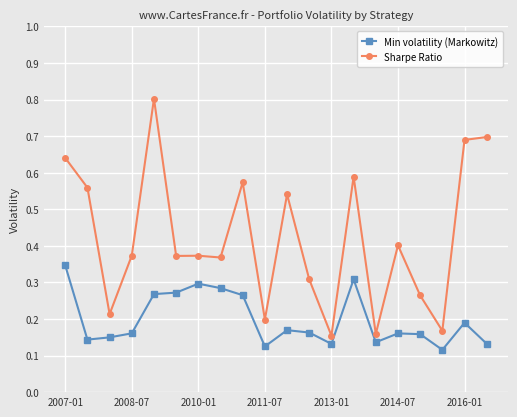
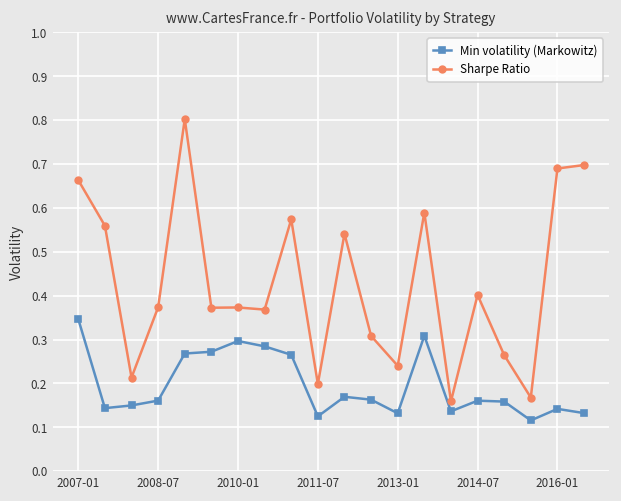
  {
    "Min volatility (Markowitz)": {
      "2007-01": 0.35,
      "2008-07": 0.16,
      "2010-01": 0.30,
      "2011-07": 0.12,
      "2013-01": 0.13,
      "2014-07": 0.16,
-     "2016-01": 0.19
+     "2016-01": 0.14
    },
    "Sharpe Ratio": {
-     "2007-01": 0.64,
+     "2007-01": 0.66,
      "2008-07": 0.37,
      "2010-01": 0.37,
      "2011-07": 0.20,
-     "2013-01": 0.15,
+     "2013-01": 0.24,
      "2014-07": 0.40,
      "2016-01": 0.69
    }
  }
